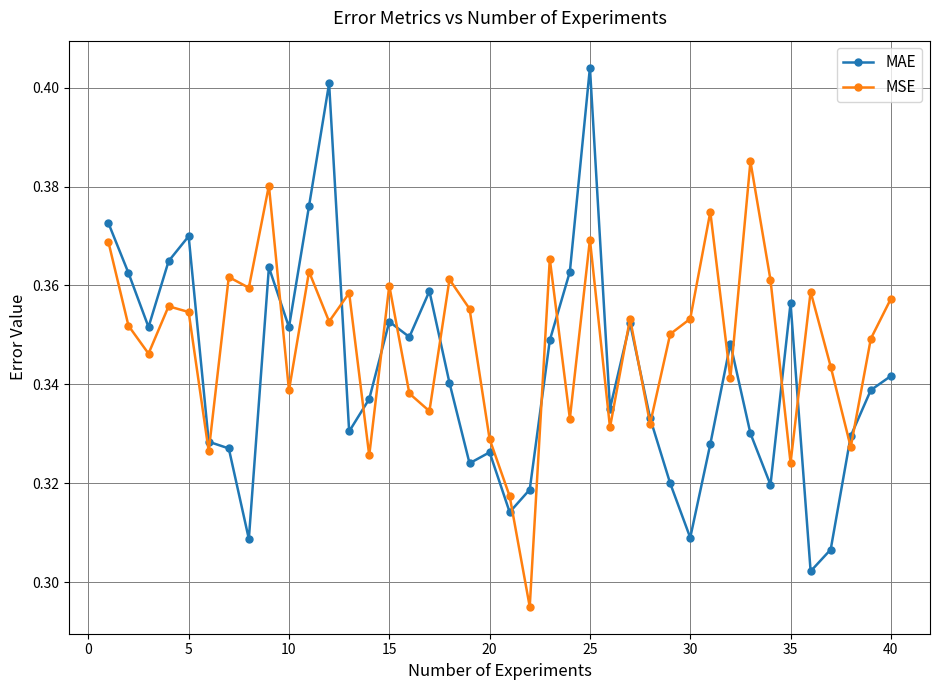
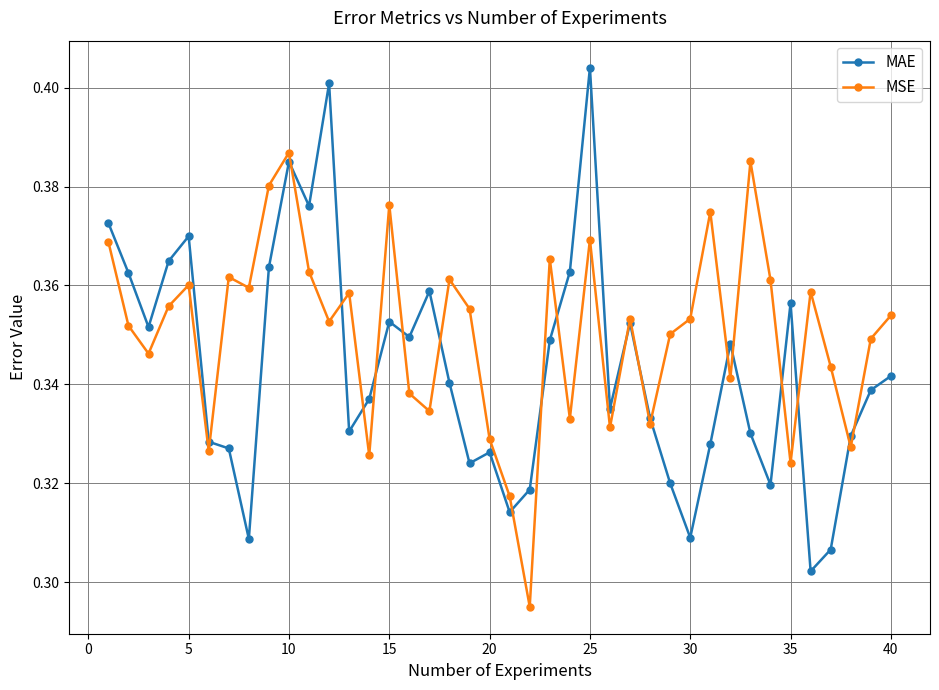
  {
    "MAE": {
      "5": 0.370,
-     "10": 0.352,
+     "10": 0.385,
      "15": 0.353,
      "20": 0.326,
      "25": 0.404,
      "30": 0.309,
      "35": 0.356,
      "40": 0.342
    },
    "MSE": {
-     "5": 0.355,
-     "10": 0.339,
-     "15": 0.360,
+     "5": 0.360,
+     "10": 0.387,
+     "15": 0.376,
      "20": 0.329,
      "25": 0.369,
      "30": 0.353,
      "35": 0.324,
-     "40": 0.357
+     "40": 0.354
    }
  }
